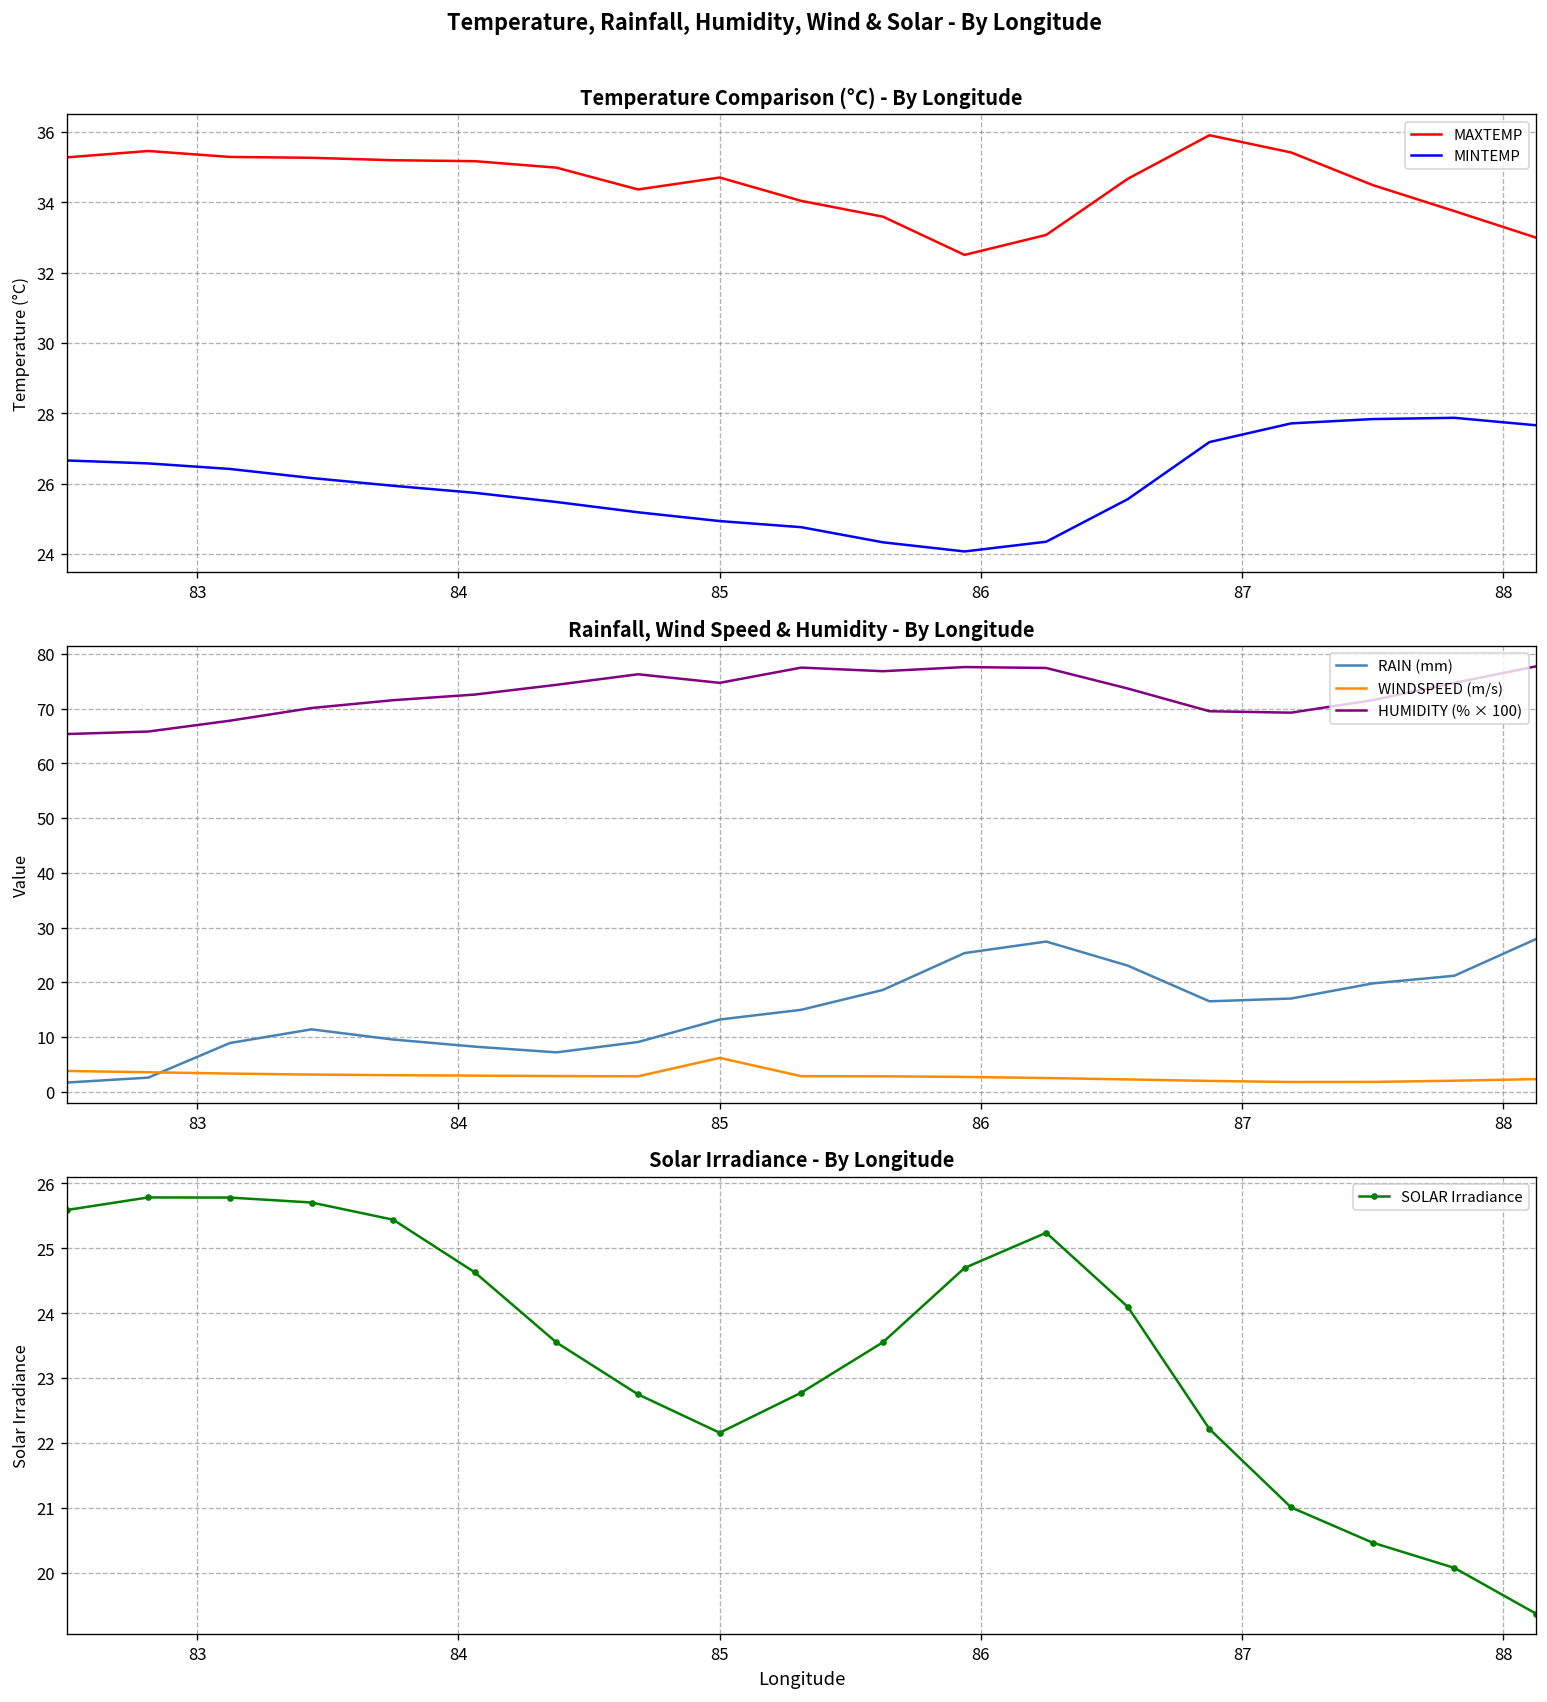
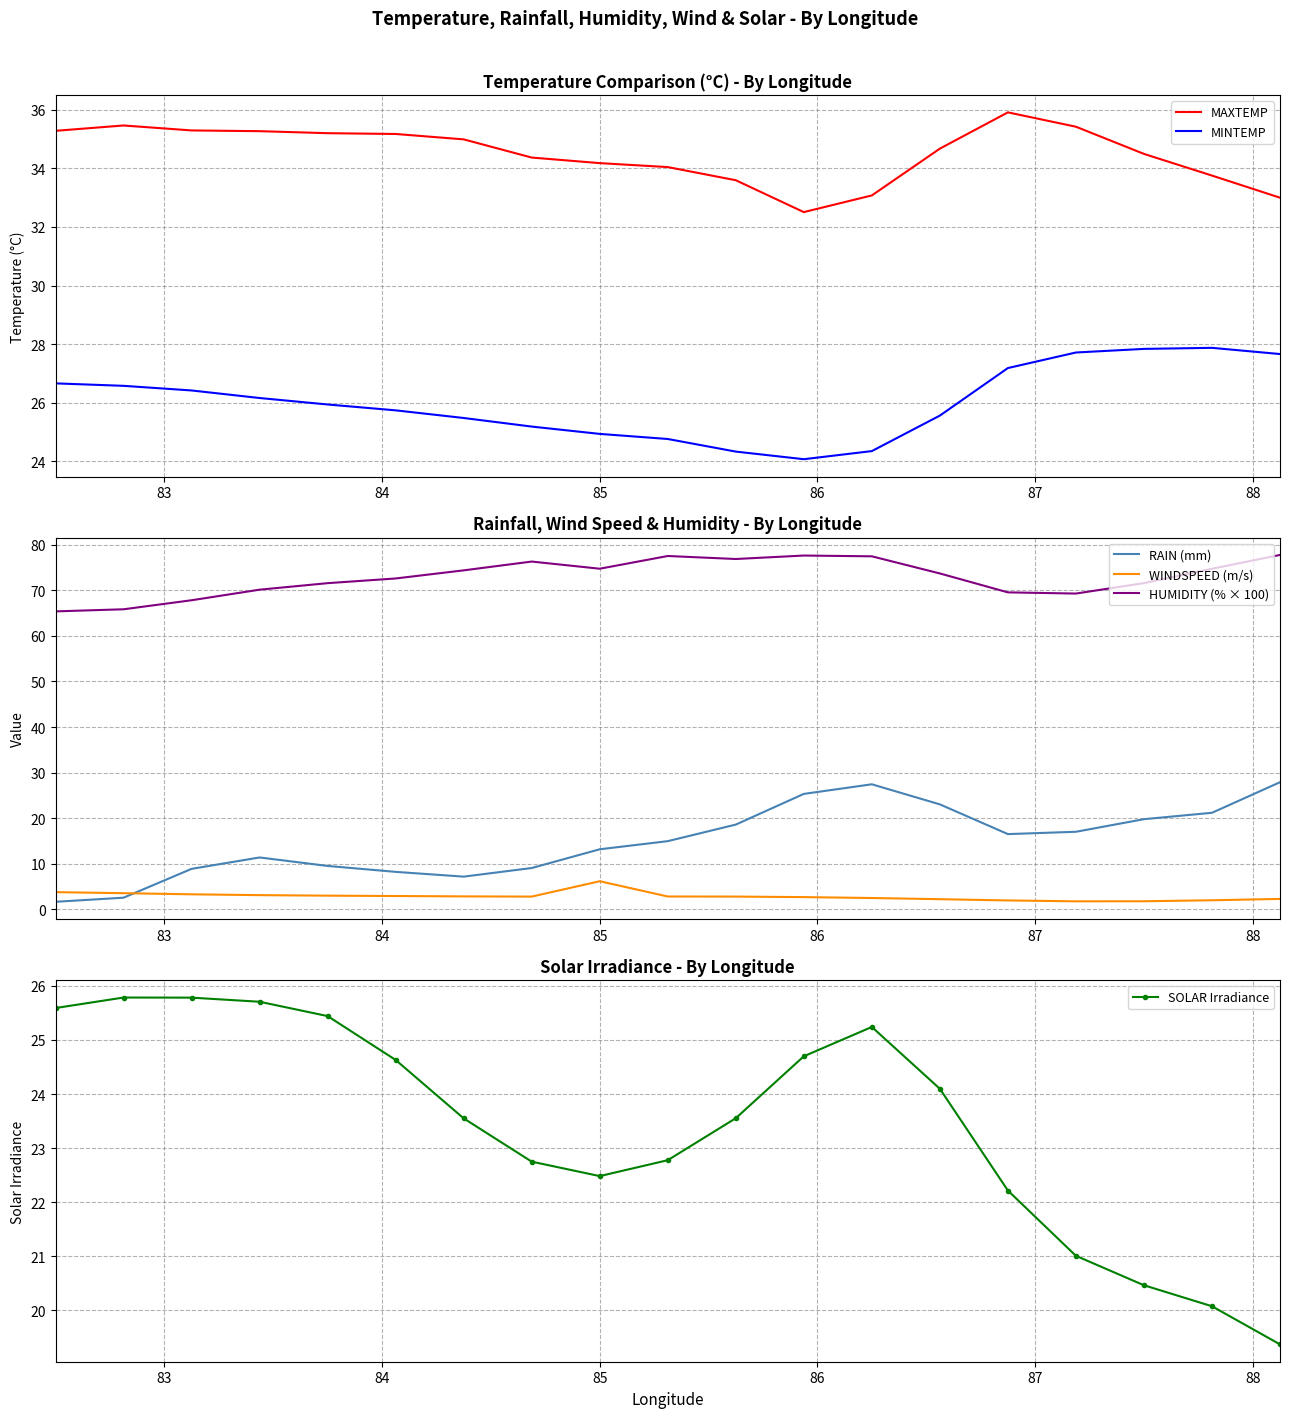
  {
    "Temperature Comparison (°C) - By Longitude": {
      "MAXTEMP": {
-       "85": 34.7
+       "85": 34.2
      },
      "MINTEMP": {
        "85": 24.9
      }
    },
    "Rainfall, Wind Speed & Humidity - By Longitude": {
      "RAIN (mm)": {
        "85": 13
      },
      "WINDSPEED (m/s)": {
        "85": 6
      },
      "HUMIDITY (% × 100)": {
        "85": 75
      }
    },
    "Solar Irradiance - By Longitude": {
-     "85": 22.2
+     "85": 22.5
    }
  }
